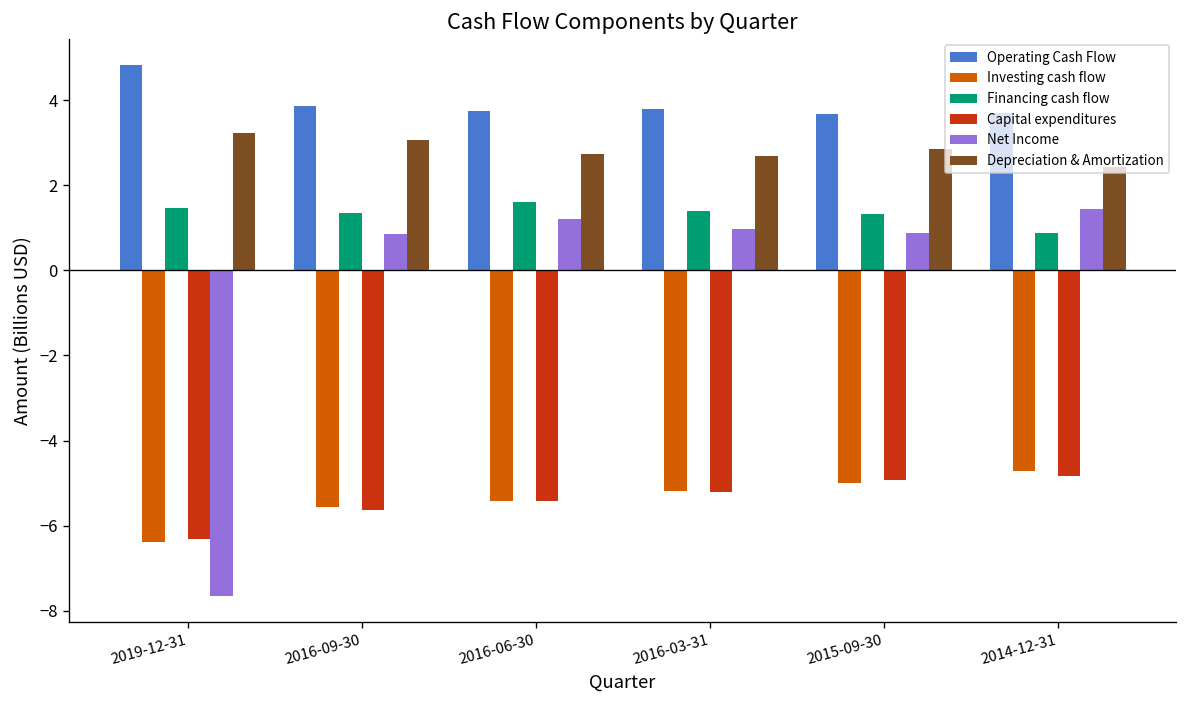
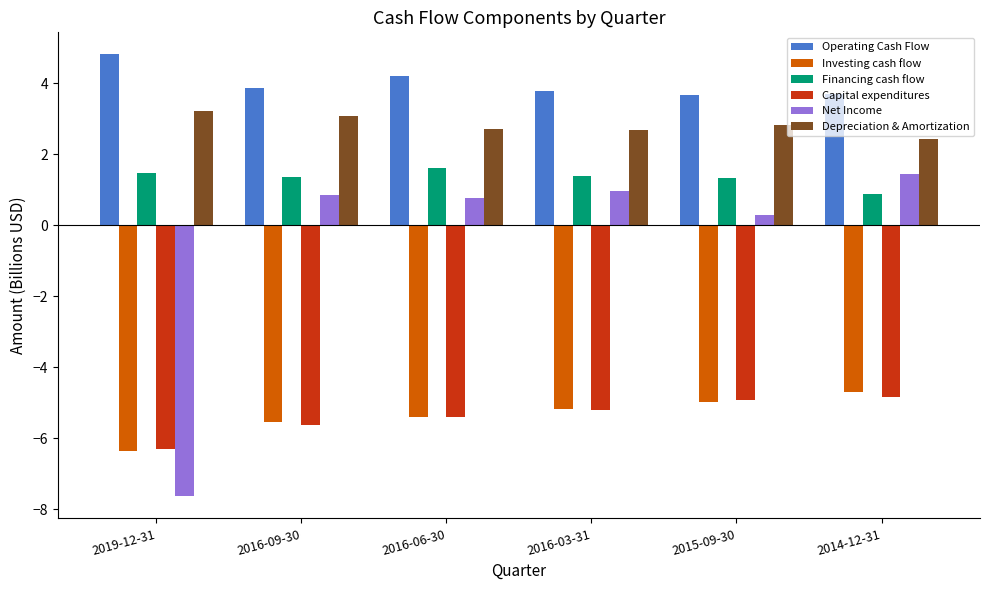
  {
    "Operating Cash Flow": {
      "2019-12-31": 4.8,
      "2016-09-30": 3.9,
-     "2016-06-30": 3.7,
+     "2016-06-30": 4.2,
      "2016-03-31": 3.8,
      "2015-09-30": 3.7
    },
    "Financing cash flow": {
      "2019-12-31": 1.5,
      "2016-09-30": 1.4,
      "2016-06-30": 1.6,
      "2016-03-31": 1.4,
      "2015-09-30": 1.3,
      "2014-12-31": 0.9
    },
    "Net Income": {
      "2019-12-31": -7.6,
      "2016-09-30": 0.8,
-     "2016-06-30": 1.2,
+     "2016-06-30": 0.8,
      "2016-03-31": 1.0,
-     "2015-09-30": 0.9,
+     "2015-09-30": 0.3,
      "2014-12-31": 1.5
    },
    "Depreciation & Amortization": {
      "2019-12-31": 3.2,
      "2016-09-30": 3.1,
      "2016-06-30": 2.7,
      "2016-03-31": 2.7,
      "2015-09-30": 2.8,
      "2014-12-31": 2.4
    }
  }
